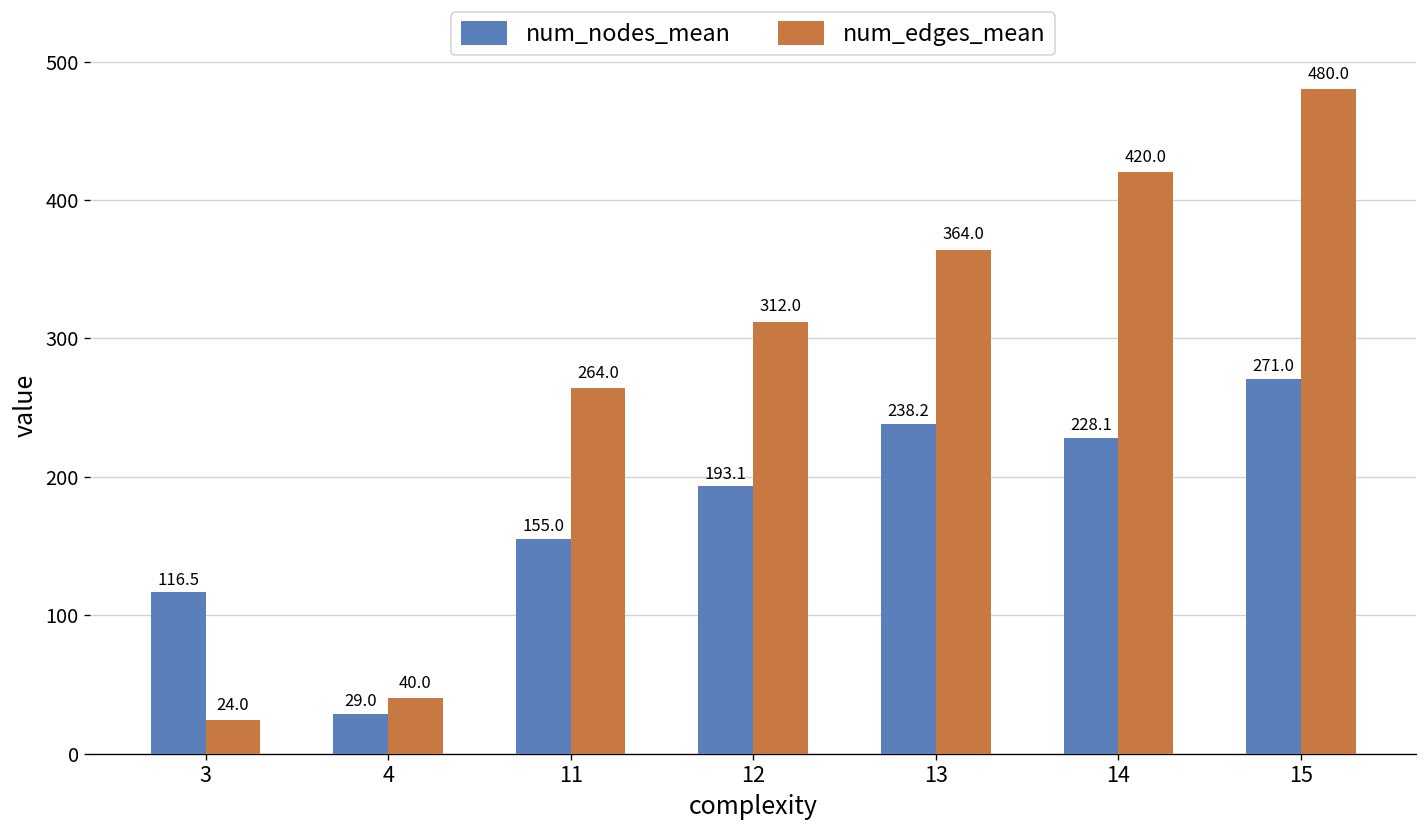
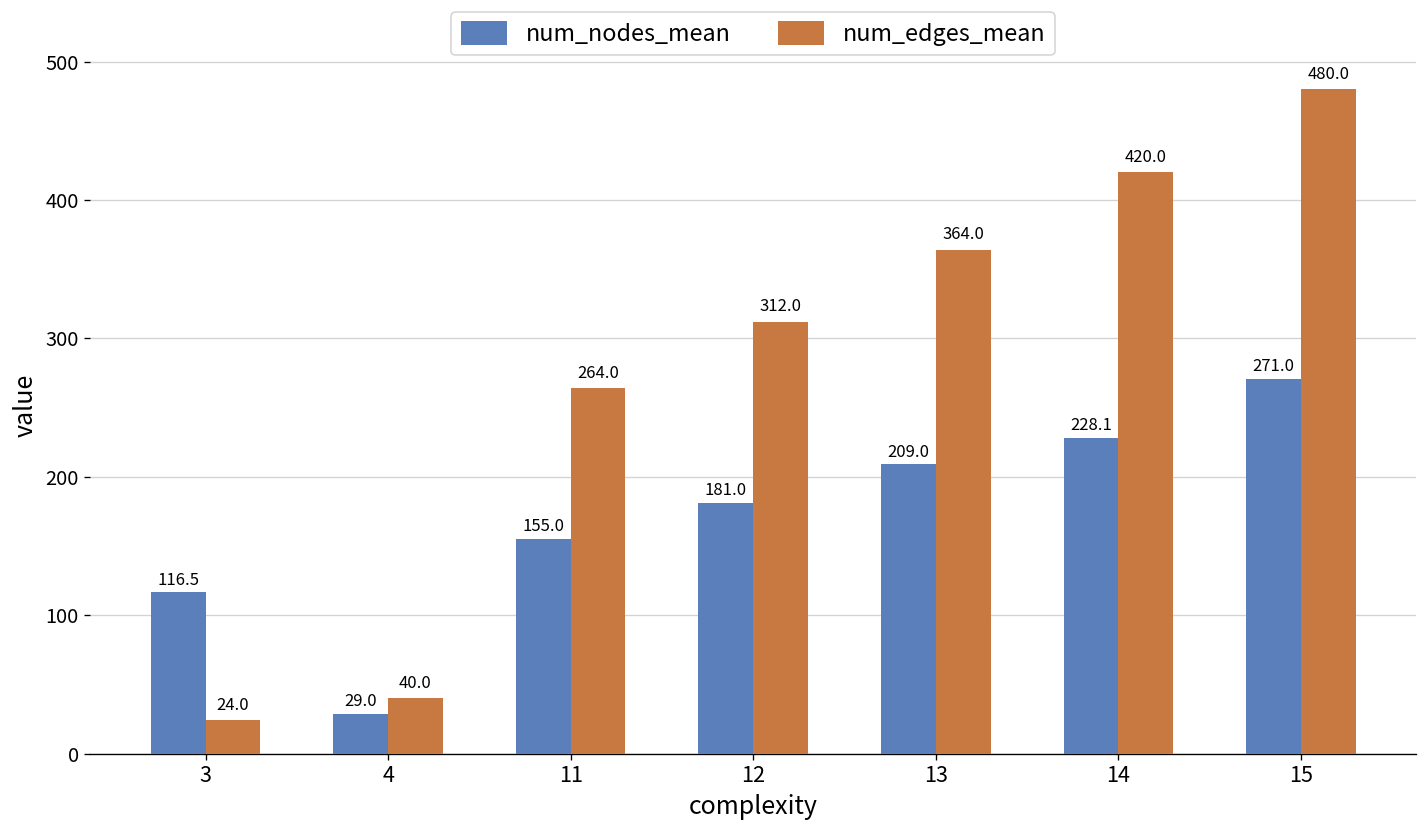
  {
    "num_nodes_mean": {
      "3": 116.5,
      "4": 29.0,
      "11": 155.0,
-     "12": 193.1,
-     "13": 238.2,
+     "12": 181.0,
+     "13": 209.0,
      "14": 228.1,
      "15": 271.0
    },
    "num_edges_mean": {
      "3": 24.0,
      "4": 40.0,
      "11": 264.0,
      "12": 312.0,
      "13": 364.0,
      "14": 420.0,
      "15": 480.0
    }
  }
